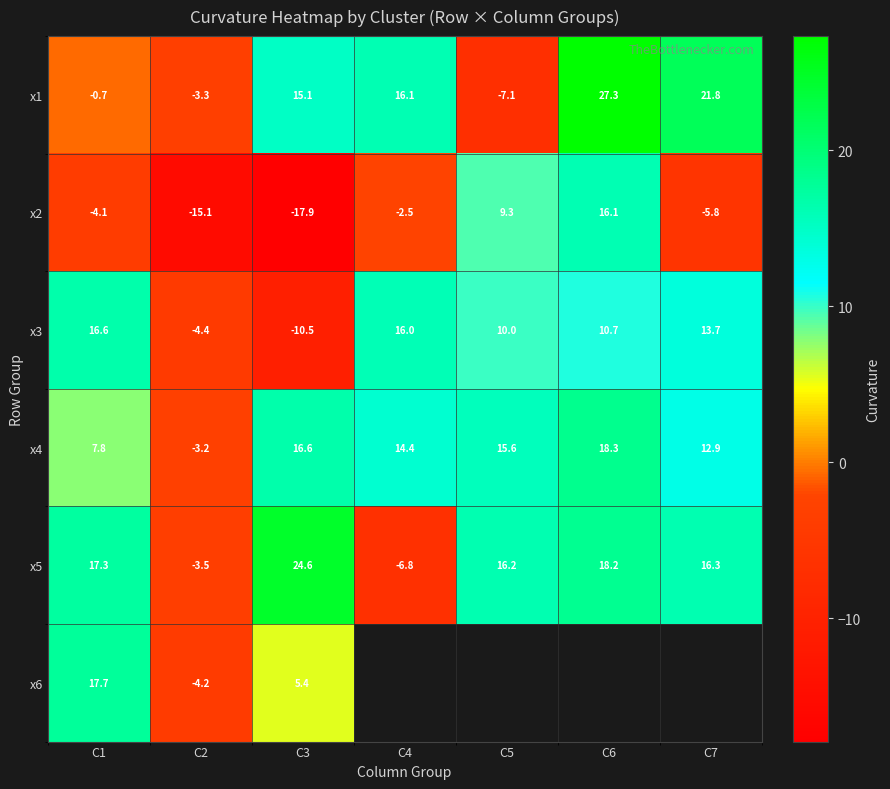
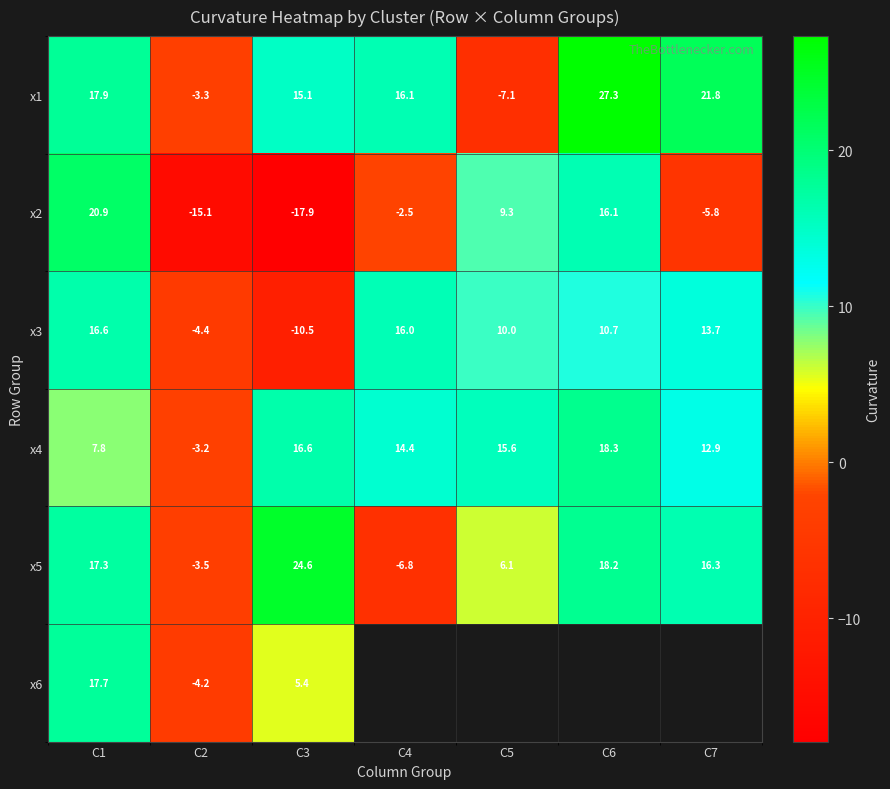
  {
    "x1": {
-     "C1": -0.7,
+     "C1": 17.9,
      "C2": -3.3,
      "C3": 15.1,
      "C4": 16.1,
      "C5": -7.1,
      "C6": 27.3
    },
    "x2": {
-     "C1": -4.1,
+     "C1": 20.9,
      "C2": -15.1,
      "C3": -17.9,
      "C4": -2.5,
      "C5": 9.3,
      "C6": 16.1,
      "C7": -5.8
    },
    "x3": {
      "C1": 16.6,
      "C2": -4.4,
      "C3": -10.5,
      "C4": 16.0,
      "C5": 10.0,
      "C6": 10.7,
      "C7": 13.7
    },
    "x4": {
      "C1": 7.8,
      "C2": -3.2,
      "C3": 16.6,
      "C4": 14.4,
      "C5": 15.6,
      "C6": 18.3,
      "C7": 12.9
    },
    "x5": {
      "C1": 17.3,
      "C2": -3.5,
      "C3": 24.6,
      "C4": -6.8,
-     "C5": 16.2,
+     "C5": 6.1,
      "C6": 18.2,
      "C7": 16.3
    },
    "x6": {
      "C1": 17.7,
      "C2": -4.2,
      "C3": 5.4
    }
  }
